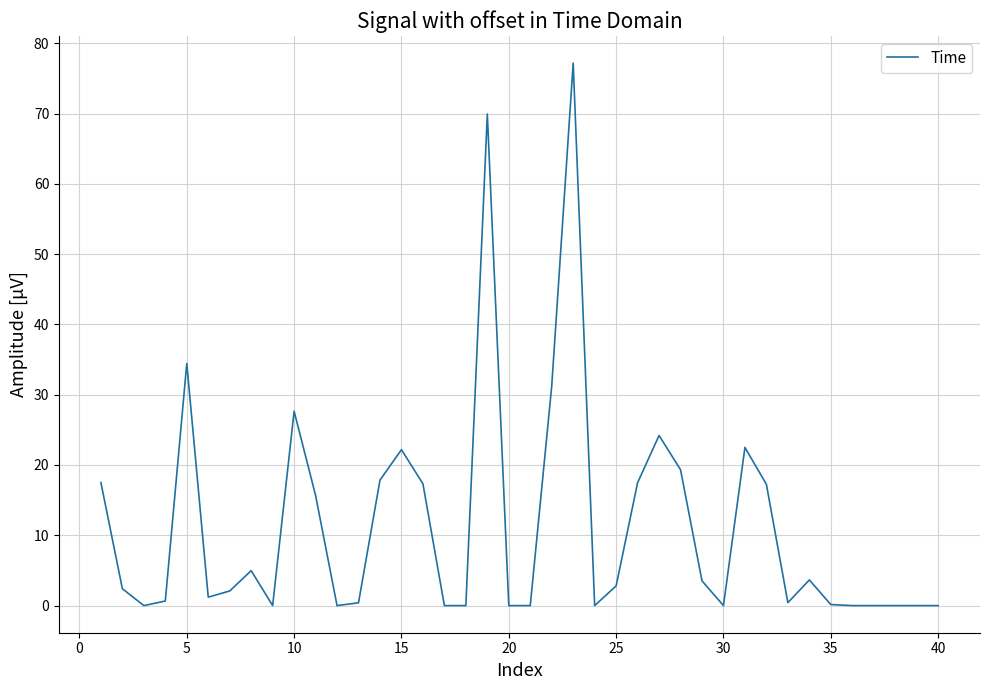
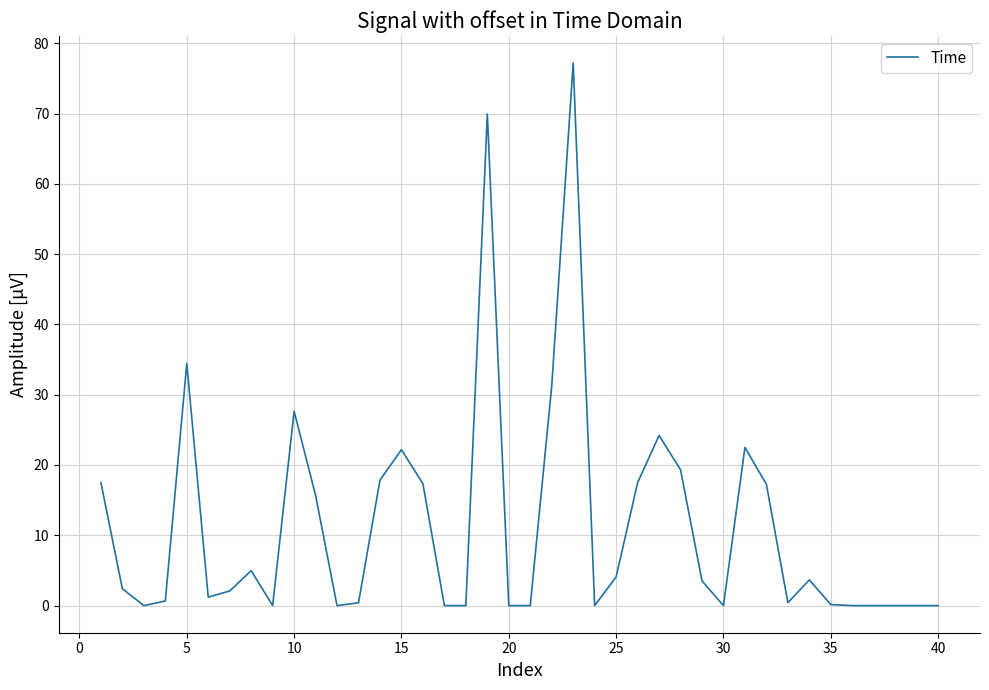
  {
    "5": 34,
    "10": 28,
    "15": 22,
    "20": 0,
-   "25": 3,
+   "25": 4,
    "30": 0,
    "35": 0,
    "40": 0
  }
